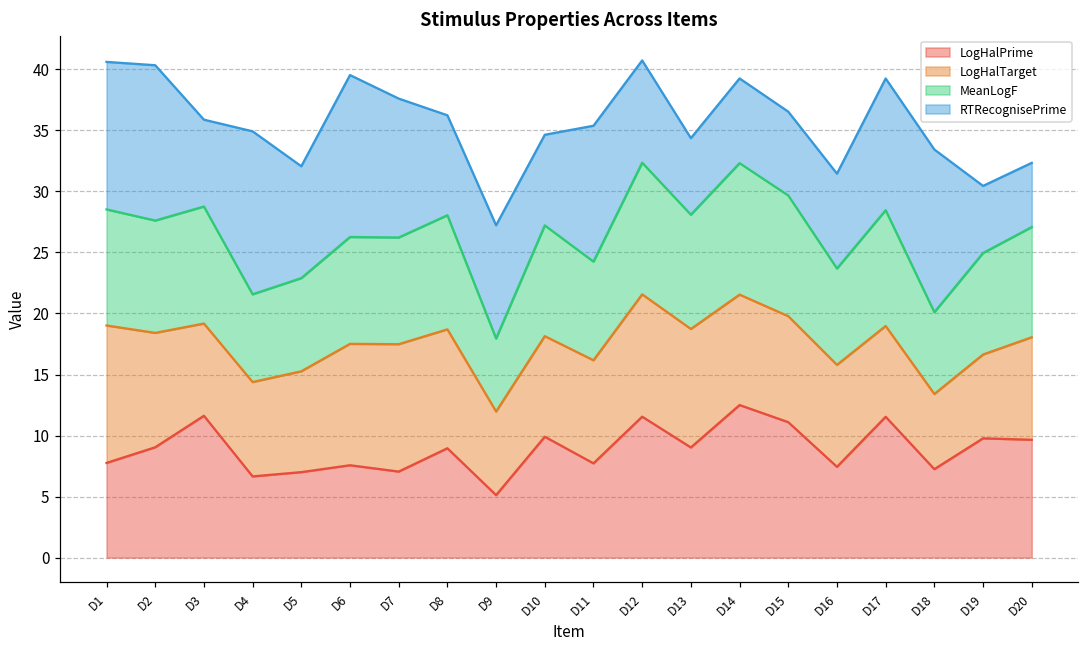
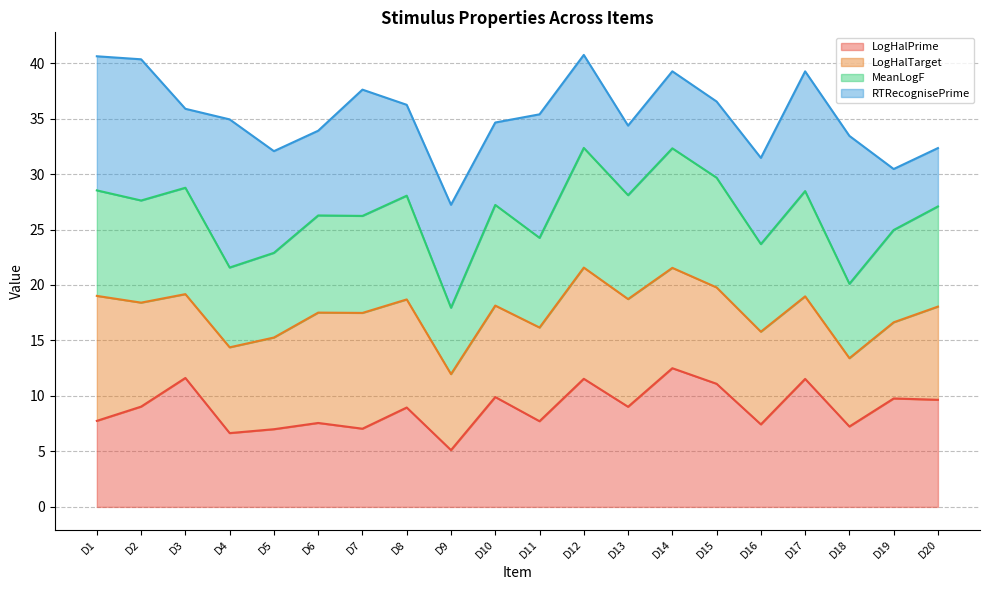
  {
    "MeanLogF": {
      "D1": 9.5,
      "D2": 9.2,
      "D3": 9.6,
      "D4": 7.2,
      "D5": 7.6,
      "D6": 8.8,
      "D7": 8.7,
      "D8": 9.3,
      "D9": 6.0,
      "D10": 9.1,
      "D11": 8.1,
      "D12": 10.8,
      "D13": 9.4,
      "D14": 10.8,
      "D15": 9.9,
      "D16": 7.9,
      "D17": 9.5,
      "D18": 6.7,
      "D19": 8.3,
      "D20": 9.0
    },
    "RTRecognisePrime": {
      "D1": 12.1,
      "D2": 12.7,
      "D3": 7.1,
      "D4": 13.4,
      "D5": 9.2,
-     "D6": 13.3,
+     "D6": 7.6,
      "D7": 11.4,
      "D8": 8.2,
      "D9": 9.3,
      "D10": 7.4,
      "D11": 11.1,
      "D12": 8.4,
      "D13": 6.3,
      "D14": 6.9,
      "D15": 6.9,
      "D16": 7.8,
      "D17": 10.8,
      "D18": 13.3,
      "D19": 5.5,
      "D20": 5.3
    }
  }
